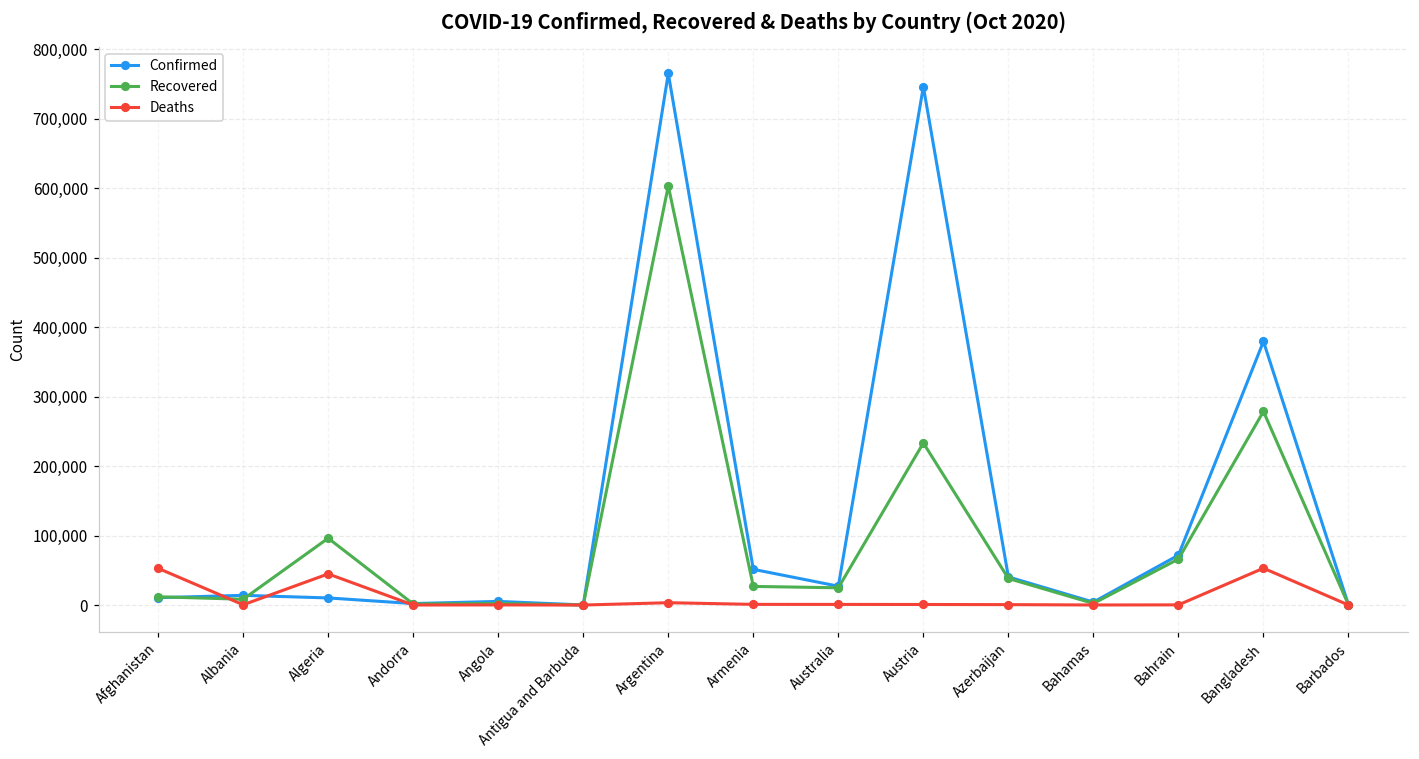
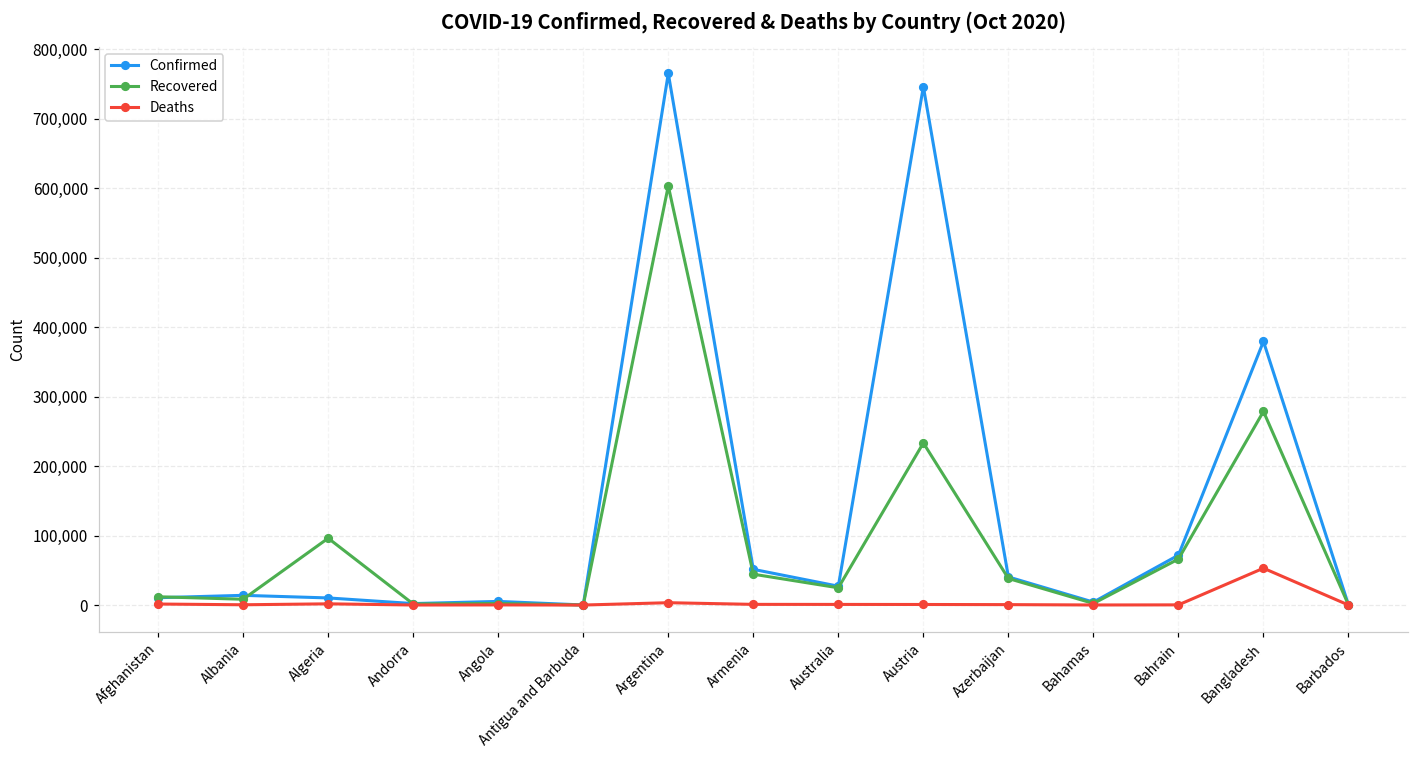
  {
    "Confirmed": {
      "Albania": "10,000",
      "Algeria": "10,000",
      "Argentina": "770,000",
      "Armenia": "50,000",
      "Austria": "750,000",
      "Bahrain": "70,000",
      "Bangladesh": "380,000"
    },
    "Recovered": {
      "Albania": "10,000",
      "Algeria": "100,000",
      "Argentina": "600,000",
-     "Armenia": "30,000",
+     "Armenia": "40,000",
      "Austria": "230,000",
      "Bahrain": "70,000",
      "Bangladesh": "280,000"
    },
    "Deaths": {
-     "Afghanistan": "50,000",
+     "Afghanistan": "0",
      "Albania": "0",
-     "Algeria": "40,000",
+     "Algeria": "0",
      "Argentina": "0",
      "Armenia": "0",
      "Australia": "0",
      "Austria": "0",
      "Azerbaijan": "0",
      "Bahrain": "0",
      "Bangladesh": "50,000"
    }
  }
